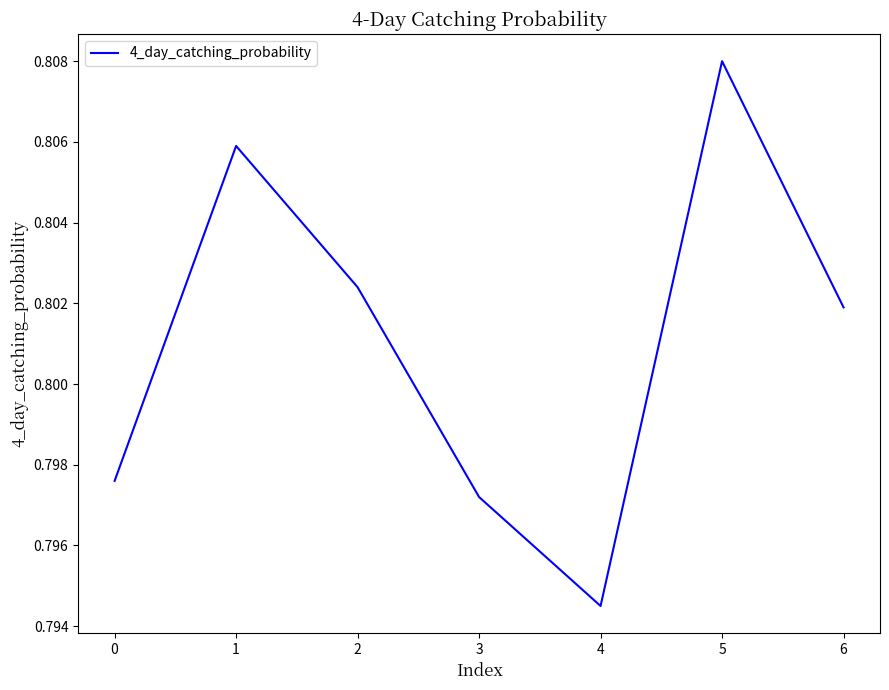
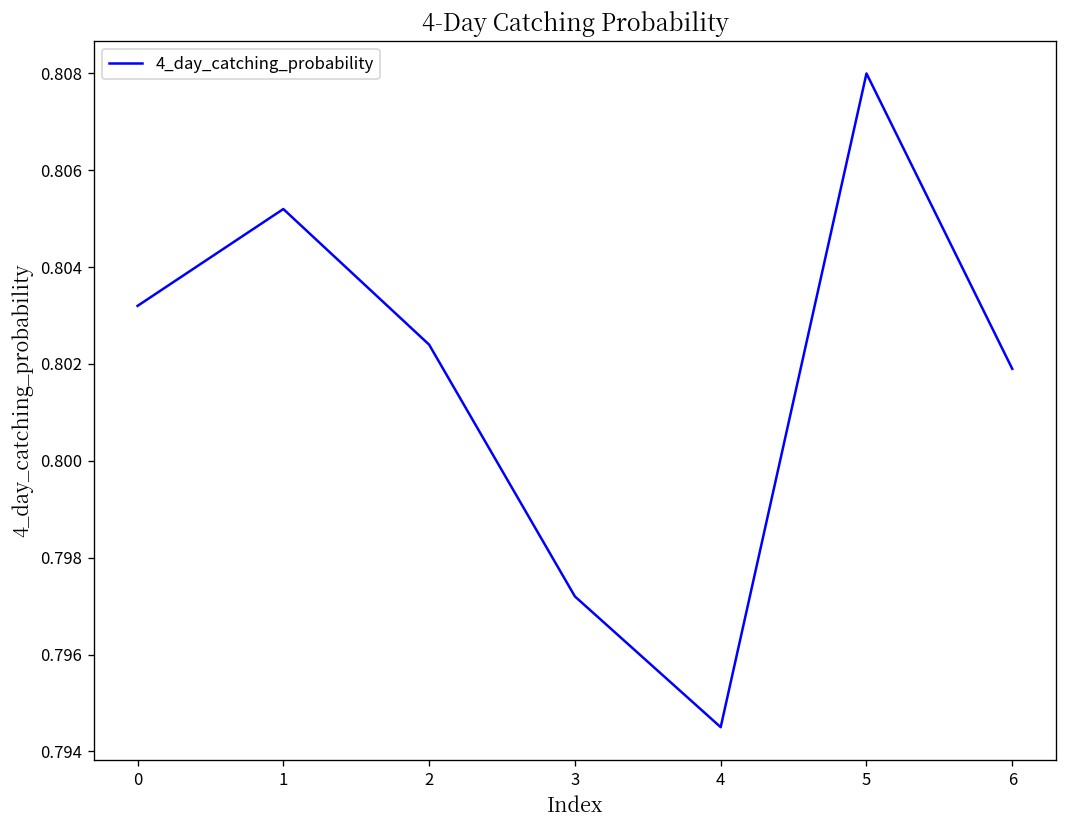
  {
-   "0": 0.7976,
-   "1": 0.8059,
+   "0": 0.8032,
+   "1": 0.8052,
    "2": 0.8024,
    "3": 0.7972,
    "4": 0.7945,
    "5": 0.8080,
    "6": 0.8019
  }
